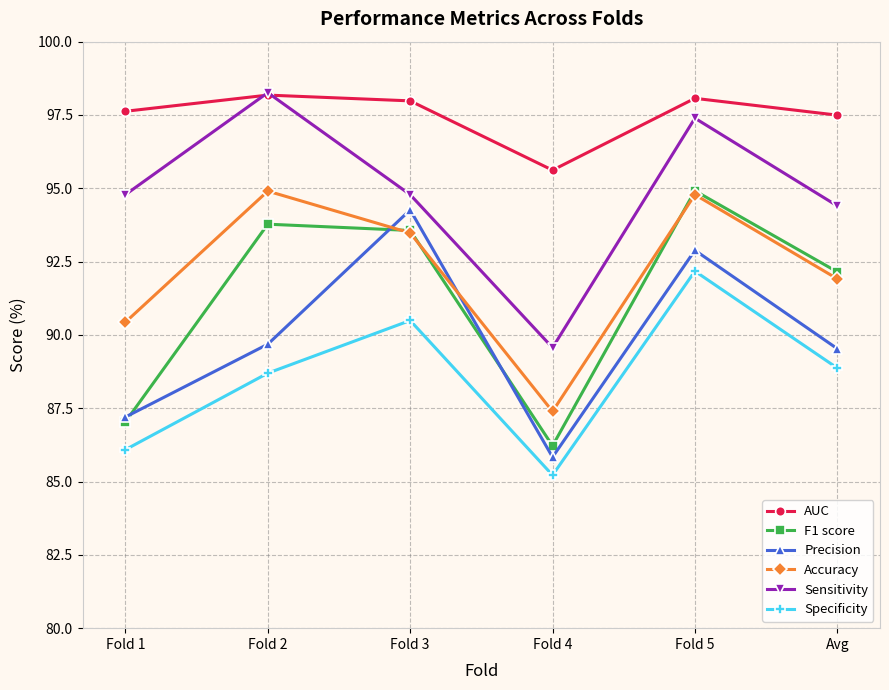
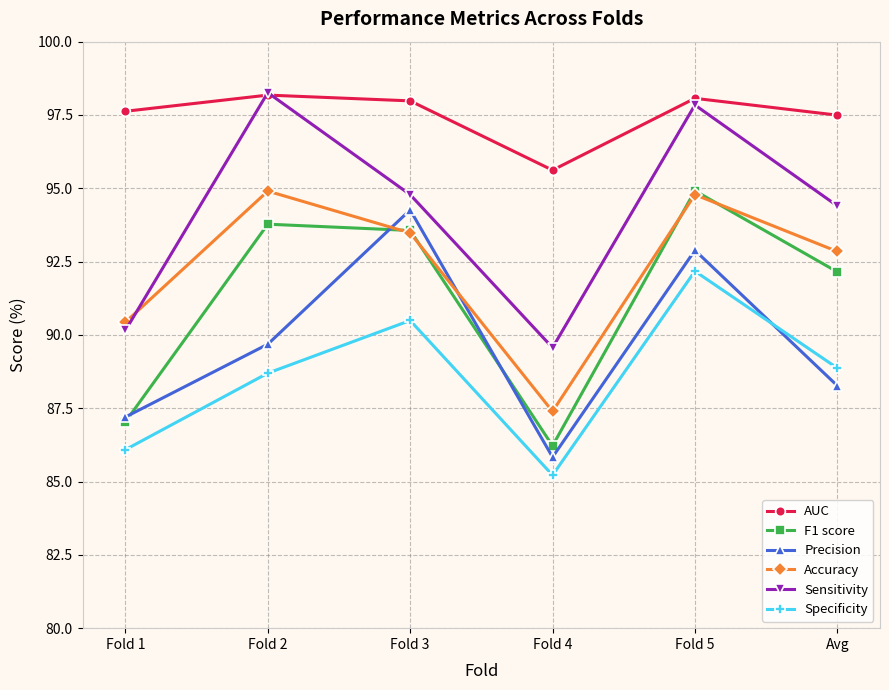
  {
    "AUC": {
      "Fold 1": 97.6,
      "Fold 3": 98.0,
      "Fold 4": 95.6,
      "Fold 5": 98.1,
      "Avg": 97.5
    },
    "F1 score": {
      "Fold 1": 87.0,
      "Fold 2": 93.8,
      "Fold 4": 86.2,
      "Fold 5": 94.9,
      "Avg": 92.1
    },
    "Precision": {
      "Fold 1": 87.2,
      "Fold 2": 89.7,
      "Fold 3": 94.3,
      "Fold 4": 85.8,
      "Fold 5": 92.9,
-     "Avg": 89.5
+     "Avg": 88.3
    },
    "Accuracy": {
      "Fold 1": 90.4,
      "Fold 2": 94.9,
      "Fold 4": 87.4,
      "Fold 5": 94.8,
-     "Avg": 91.9
+     "Avg": 92.8
    },
    "Sensitivity": {
-     "Fold 1": 94.8,
+     "Fold 1": 90.2,
      "Fold 3": 94.8,
      "Fold 4": 89.6,
-     "Fold 5": 97.4,
+     "Fold 5": 97.8,
      "Avg": 94.4
    },
    "Specificity": {
      "Fold 1": 86.1,
      "Fold 2": 88.7,
      "Fold 3": 90.5,
      "Fold 4": 85.2,
      "Fold 5": 92.2,
      "Avg": 88.9
    }
  }
